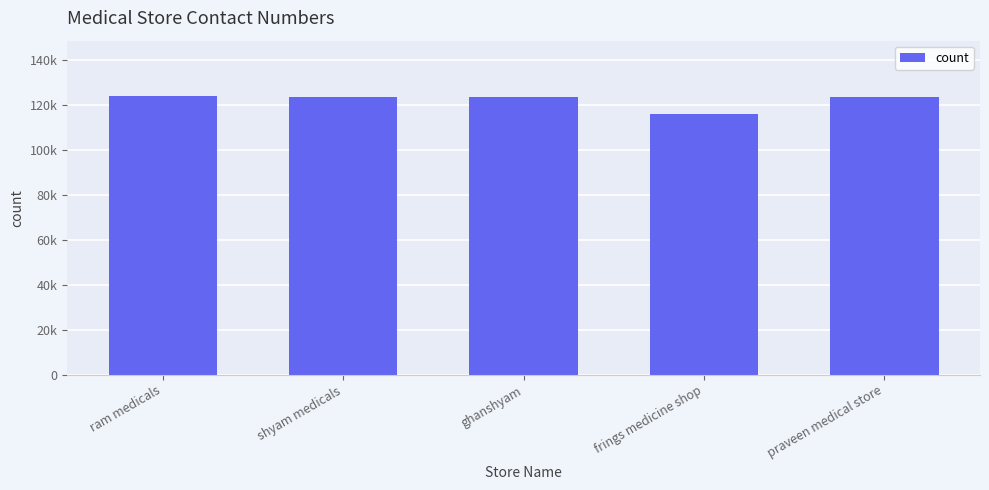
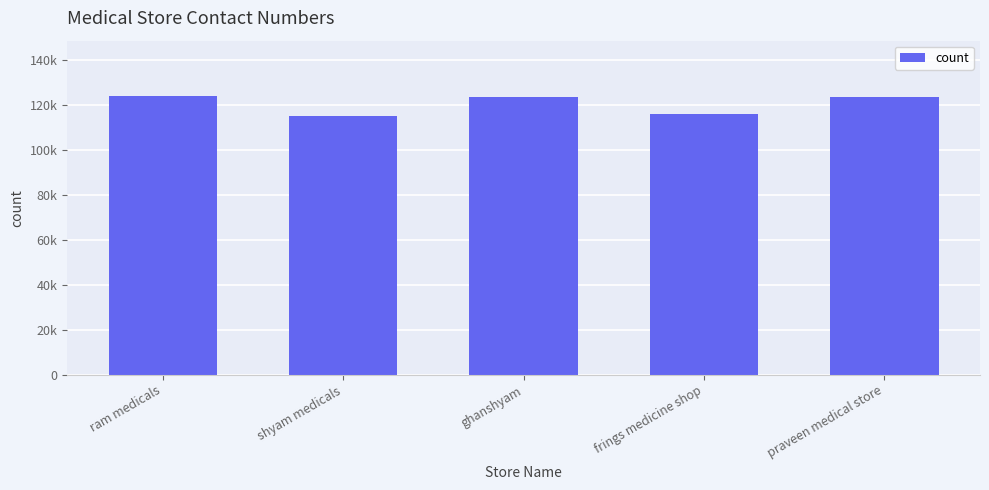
  {
    "ram medicals": 124000,
-   "shyam medicals": 123000,
+   "shyam medicals": 115000,
    "ghanshyam": 123000,
    "frings medicine shop": 116000,
    "praveen medical store": 123000
  }
